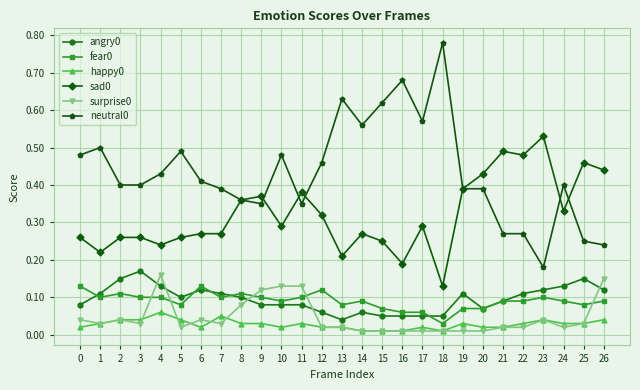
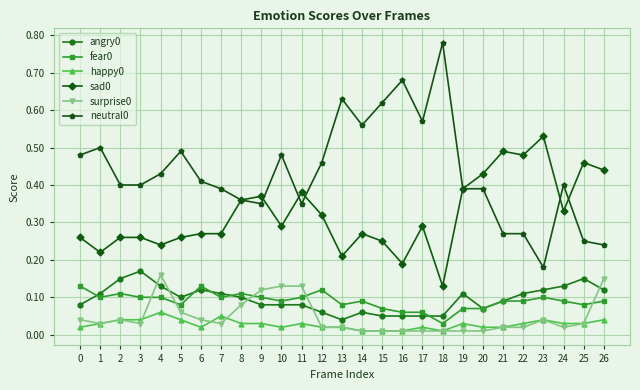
  {
    "surprise0": {
      "0": 0.04,
      "3": 0.03,
      "4": 0.16,
-     "5": 0.02,
+     "5": 0.06,
      "6": 0.04,
      "7": 0.03,
      "8": 0.08,
      "9": 0.12,
      "10": 0.13,
      "11": 0.13,
      "17": 0.01,
      "19": 0.01,
      "20": 0.01,
      "22": 0.02,
      "24": 0.02,
      "26": 0.15
    }
  }
